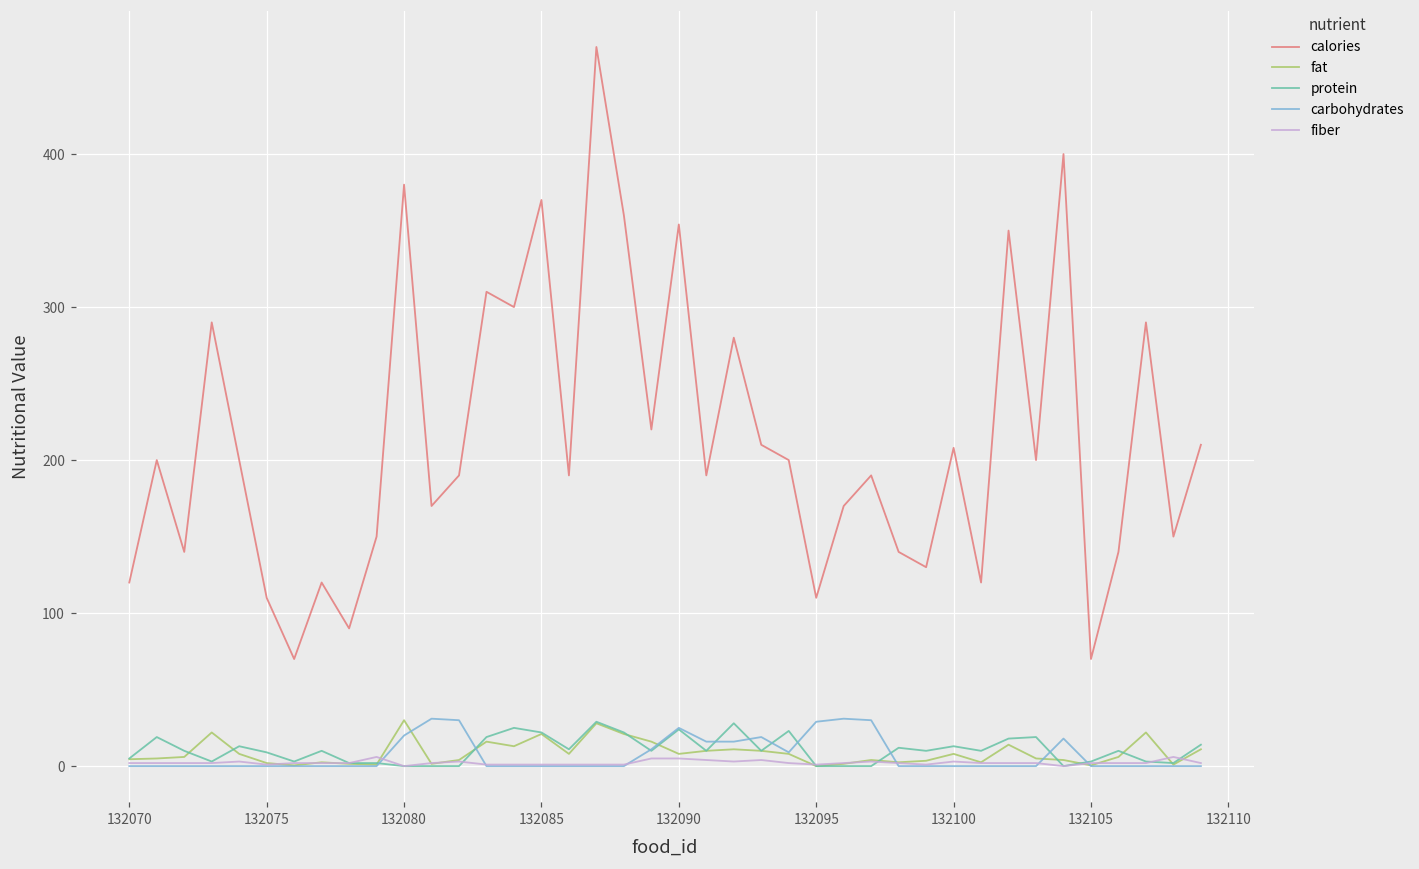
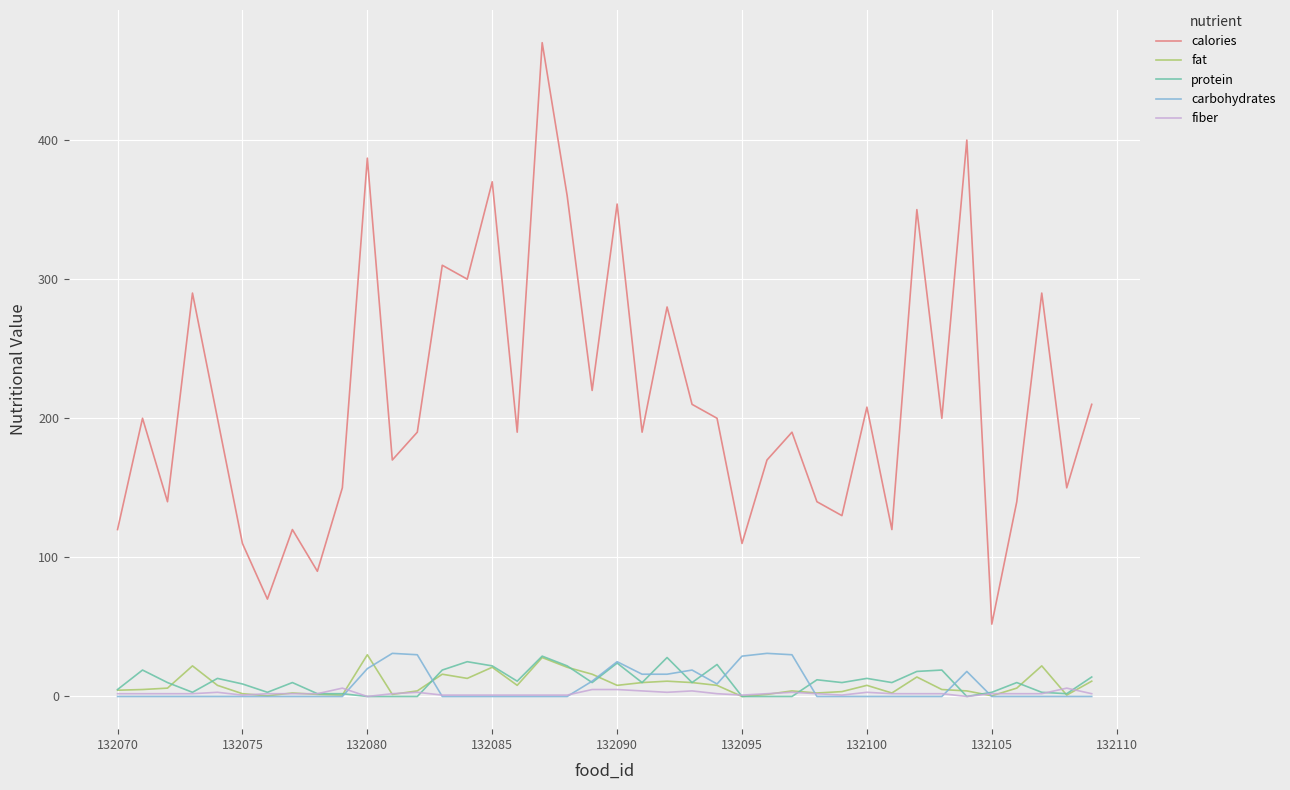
  {
    "calories": {
      "132070": 120,
      "132075": 110,
-     "132080": 380,
+     "132080": 387,
      "132085": 370,
      "132090": 354,
      "132095": 110,
      "132100": 208,
-     "132105": 70
+     "132105": 52
    },
    "fat": {
      "132080": 30,
      "132090": 8,
      "132100": 8
    },
    "fiber": {
      "132070": 2,
      "132090": 5,
      "132100": 3
    }
  }
